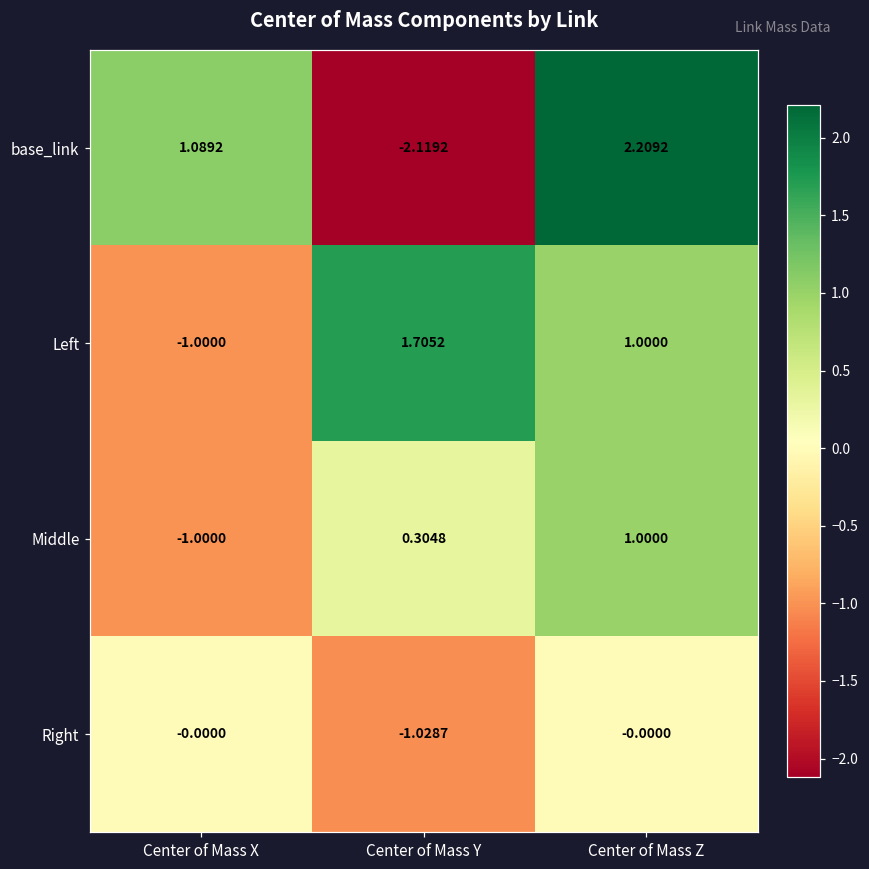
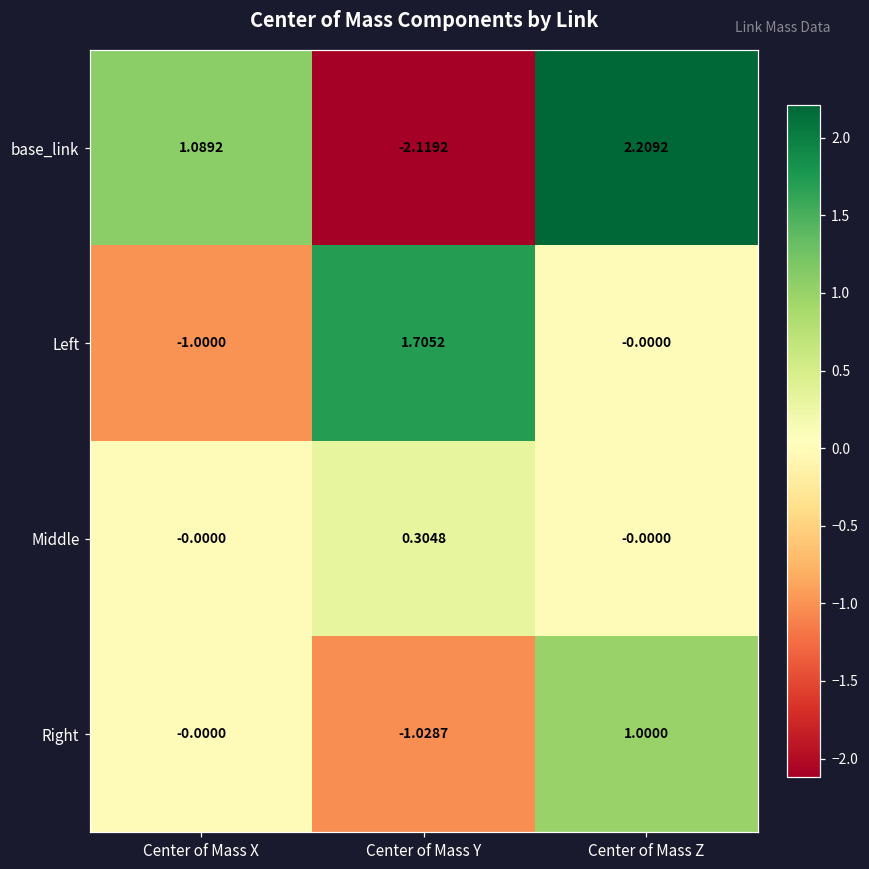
  {
    "base_link": {
      "Center of Mass X": 1.0892,
      "Center of Mass Y": -2.1192,
      "Center of Mass Z": 2.2092
    },
    "Left": {
      "Center of Mass X": -1.0000,
      "Center of Mass Y": 1.7052,
-     "Center of Mass Z": 1.0000
+     "Center of Mass Z": -0.0000
    },
    "Middle": {
-     "Center of Mass X": -1.0000,
+     "Center of Mass X": -0.0000,
      "Center of Mass Y": 0.3048,
-     "Center of Mass Z": 1.0000
+     "Center of Mass Z": -0.0000
    },
    "Right": {
      "Center of Mass X": -0.0000,
      "Center of Mass Y": -1.0287,
-     "Center of Mass Z": -0.0000
+     "Center of Mass Z": 1.0000
    }
  }
